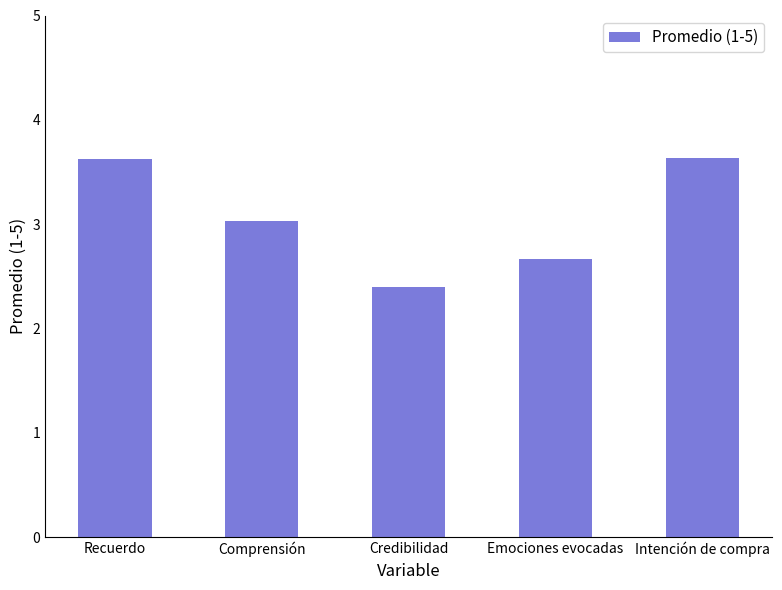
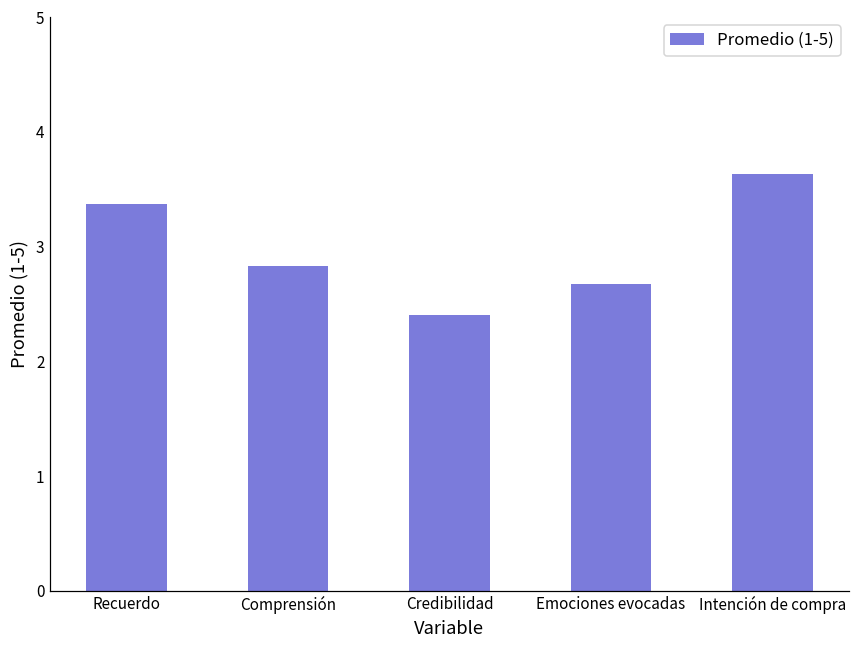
  {
-   "Recuerdo": 3.62,
-   "Comprensión": 3.03,
+   "Recuerdo": 3.37,
+   "Comprensión": 2.83,
    "Credibilidad": 2.40,
    "Emociones evocadas": 2.67,
    "Intención de compra": 3.63
  }
